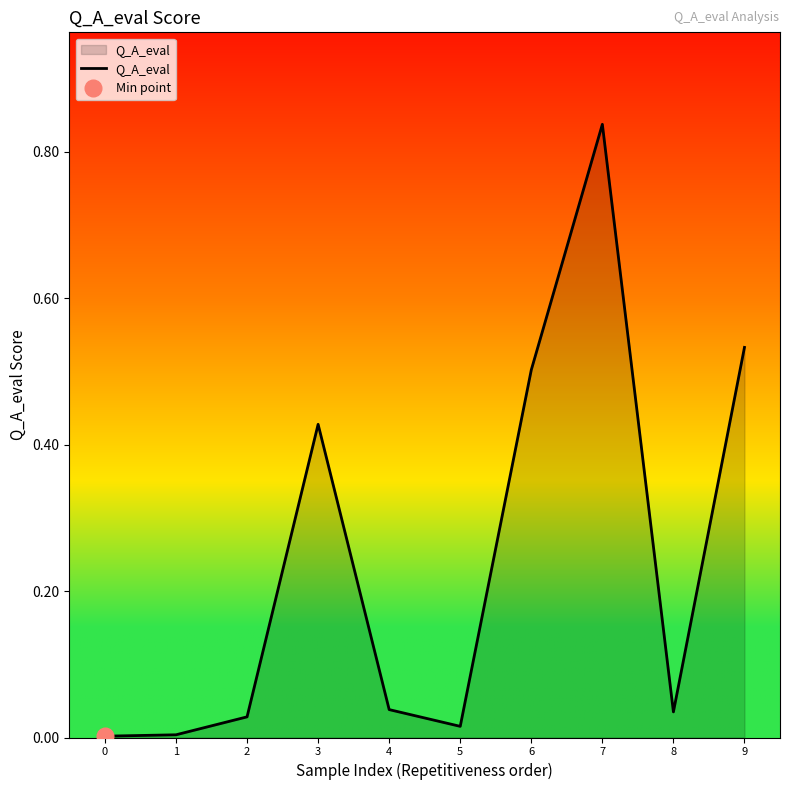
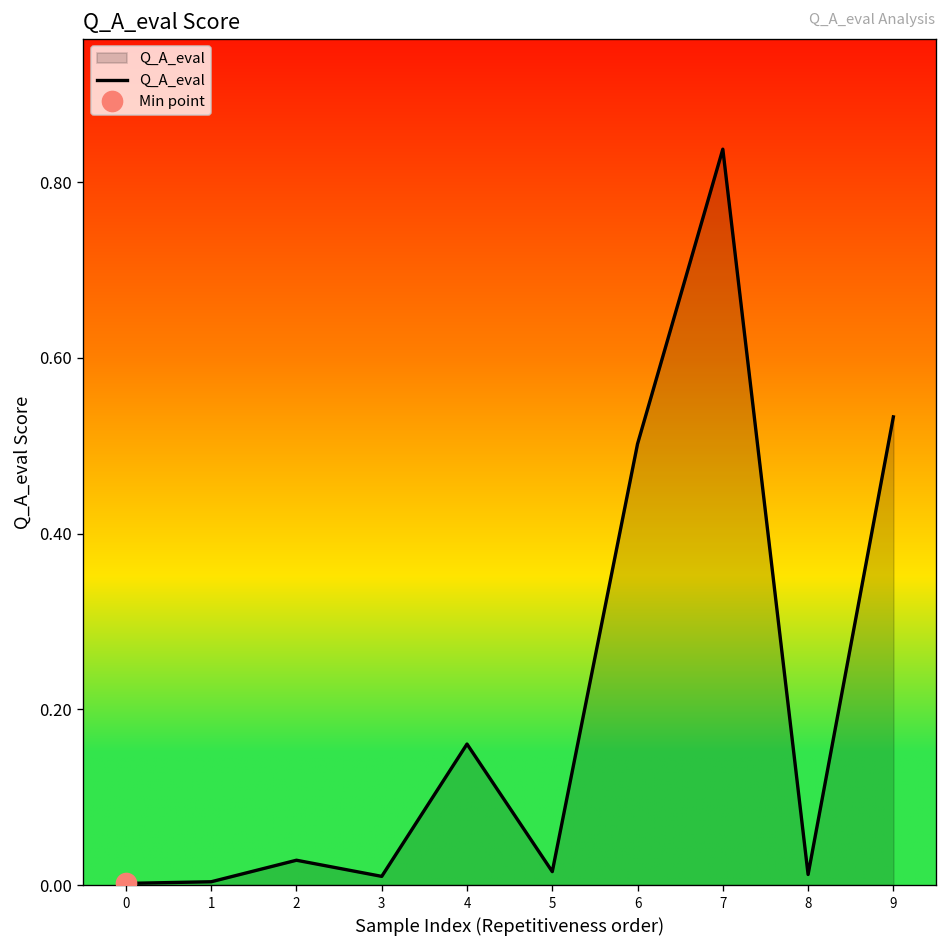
  {
    "Q_A_eval": {
      "1": 0.00,
      "2": 0.03,
-     "3": 0.43,
-     "4": 0.04,
+     "3": 0.01,
+     "4": 0.16,
      "5": 0.02,
      "6": 0.50,
      "7": 0.84,
-     "8": 0.03,
+     "8": 0.01,
      "9": 0.53
    }
  }
